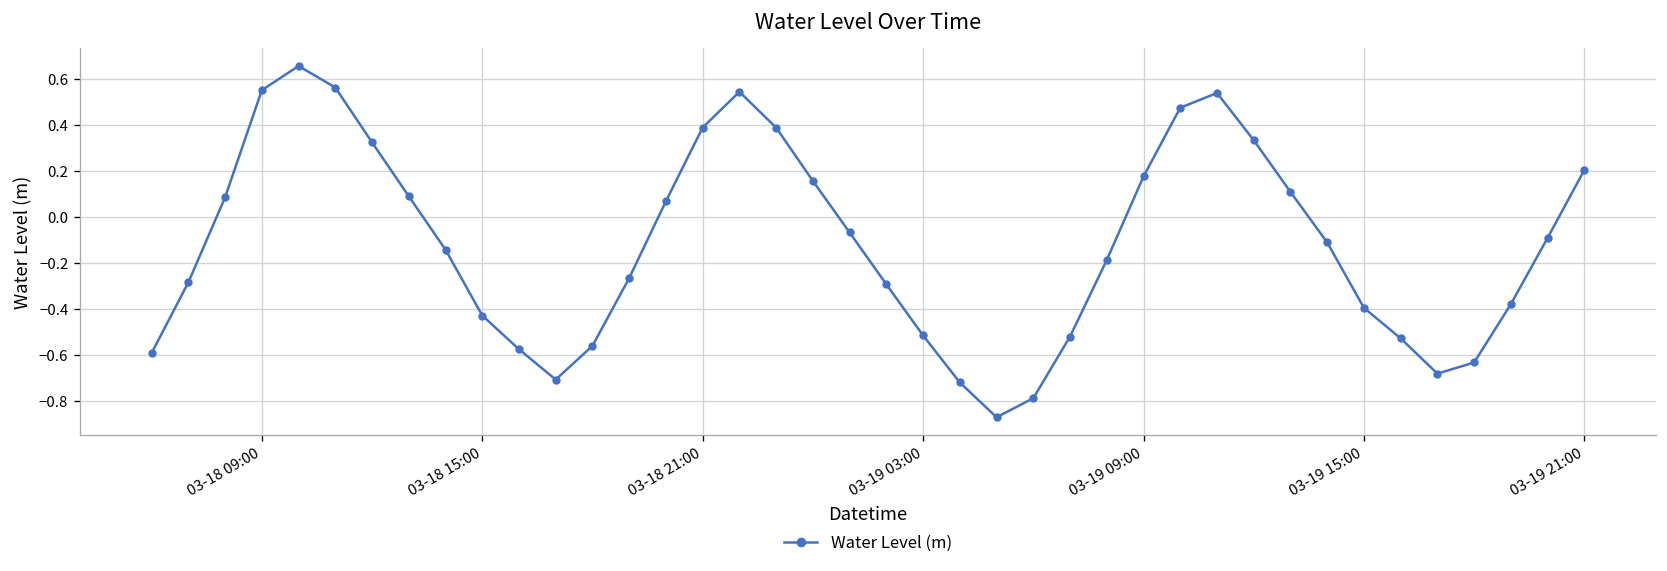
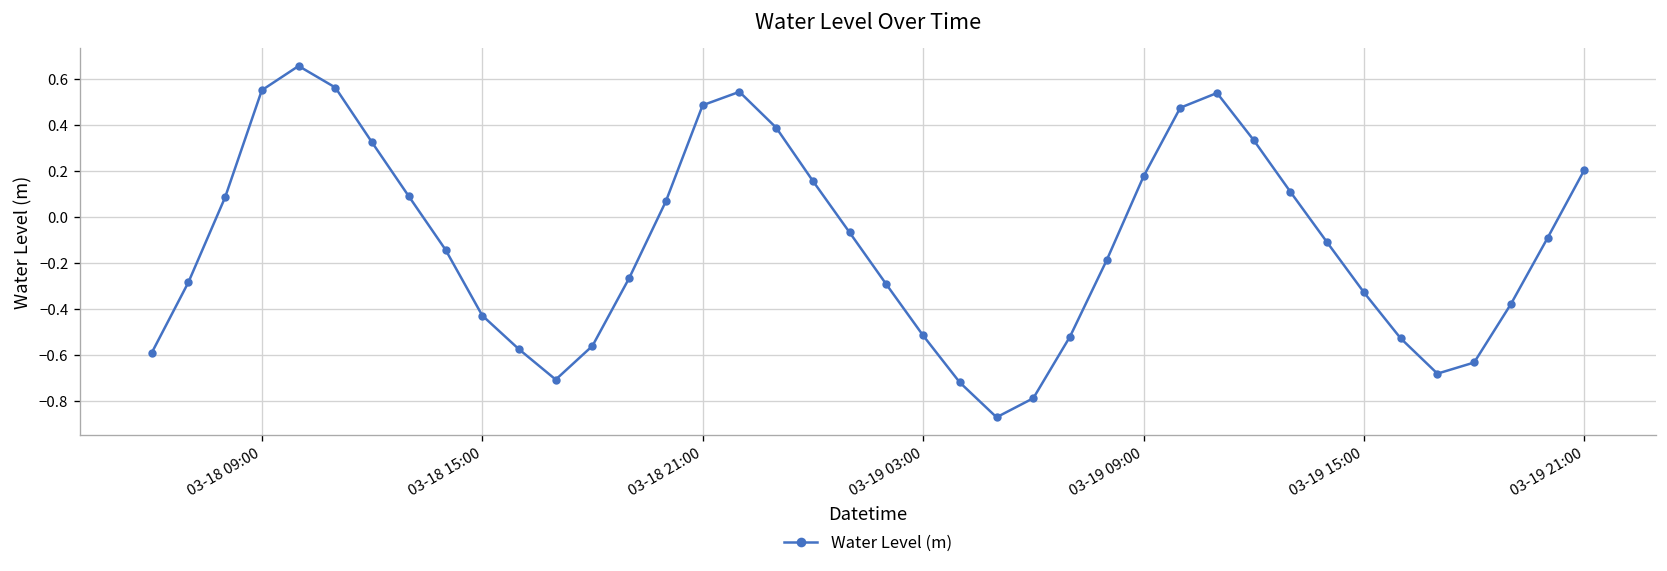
  {
    "03-18 09:00": 0.55,
    "03-18 15:00": -0.43,
-   "03-18 21:00": 0.39,
+   "03-18 21:00": 0.49,
    "03-19 03:00": -0.51,
    "03-19 09:00": 0.18,
-   "03-19 15:00": -0.39,
+   "03-19 15:00": -0.33,
    "03-19 21:00": 0.21
  }
